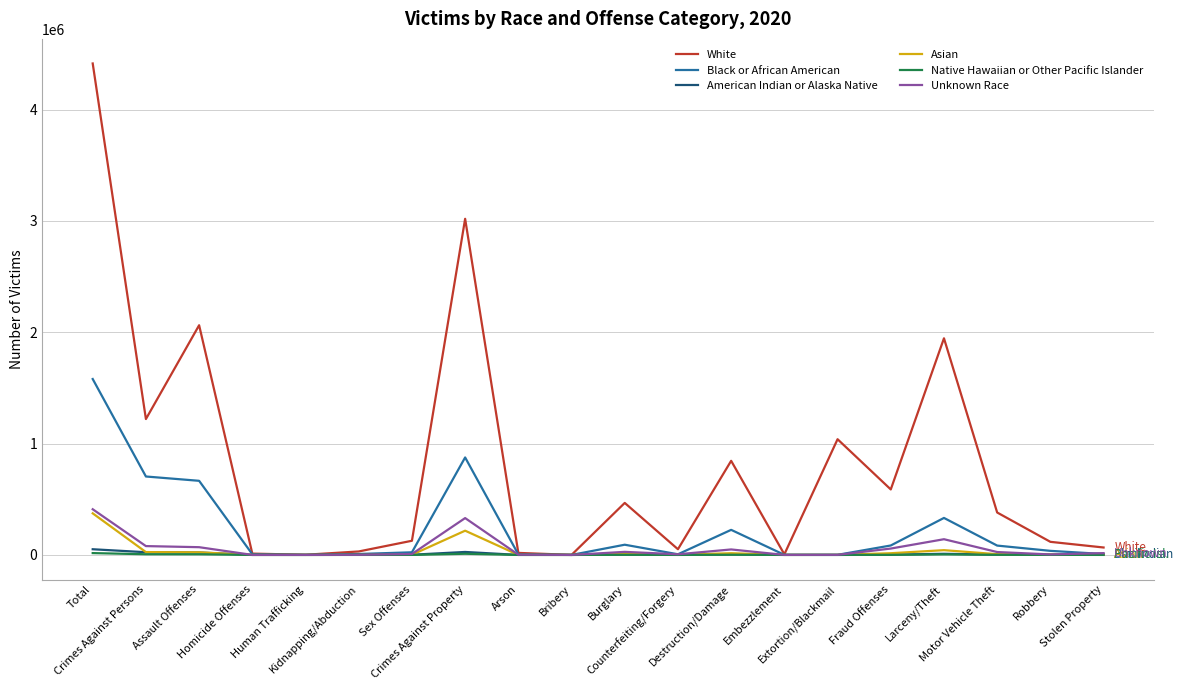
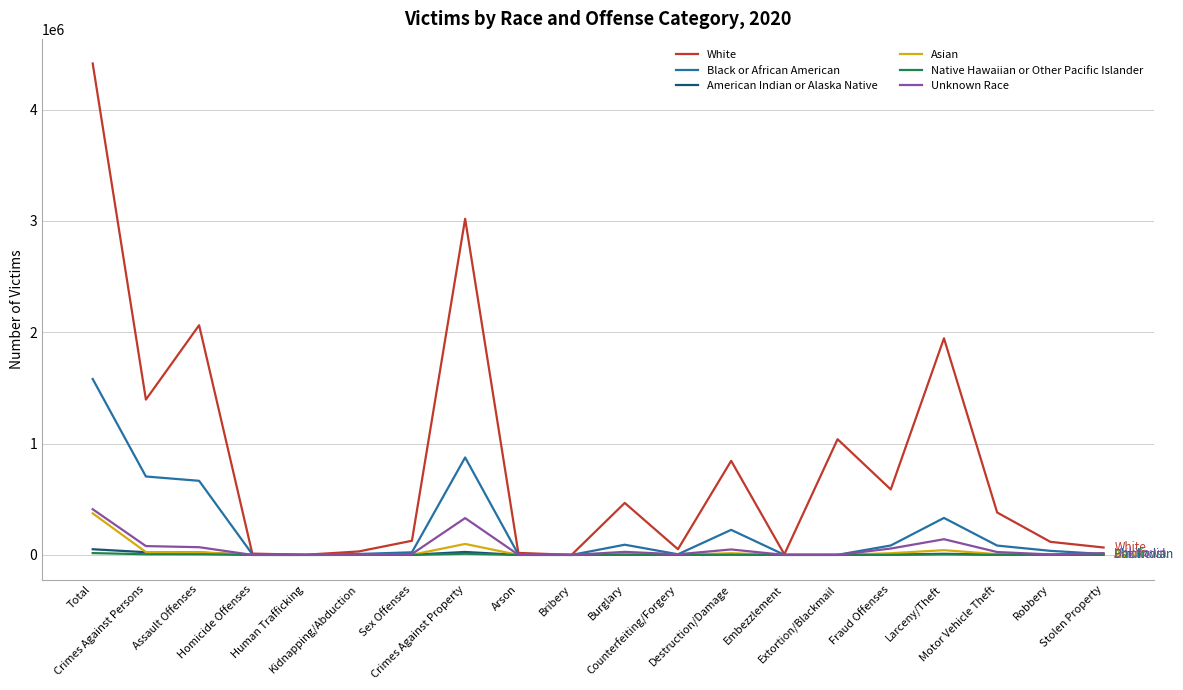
  {
    "White": {
      "Total": 4420000,
-     "Crimes Against Persons": 1220000,
+     "Crimes Against Persons": 1400000,
      "Assault Offenses": 2060000,
      "Sex Offenses": 130000,
      "Crimes Against Property": 3020000,
      "Burglary": 470000,
      "Counterfeiting/Forgery": 50000,
      "Destruction/Damage": 850000,
      "Extortion/Blackmail": 1040000,
      "Fraud Offenses": 590000,
      "Larceny/Theft": 1950000,
      "Motor Vehicle Theft": 380000,
      "Robbery": 120000,
      "Stolen Property": 70000
    },
    "Asian": {
      "Total": 370000,
-     "Crimes Against Property": 220000,
+     "Crimes Against Property": 100000,
      "Larceny/Theft": 40000
    },
    "Native Hawaiian or Other Pacific Islander": {
      "Total": 20000
    },
    "Unknown Race": {
      "Total": 410000,
      "Crimes Against Persons": 80000,
      "Assault Offenses": 70000,
      "Crimes Against Property": 330000,
      "Destruction/Damage": 50000,
      "Fraud Offenses": 60000,
      "Larceny/Theft": 140000
    }
  }
